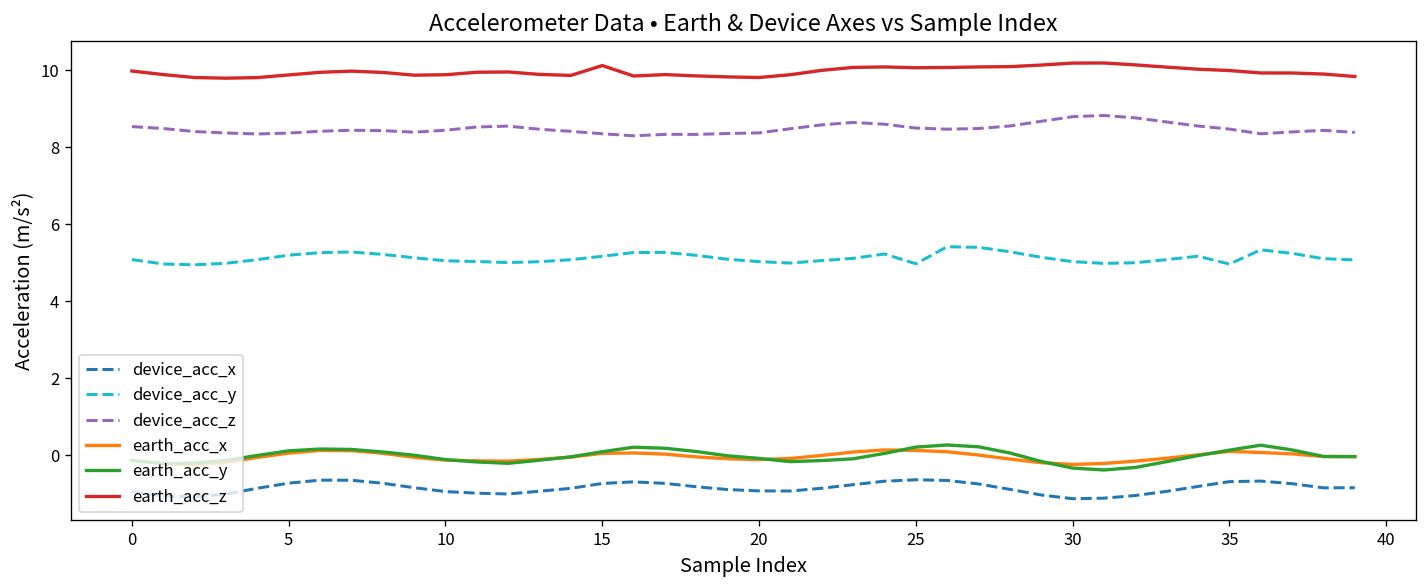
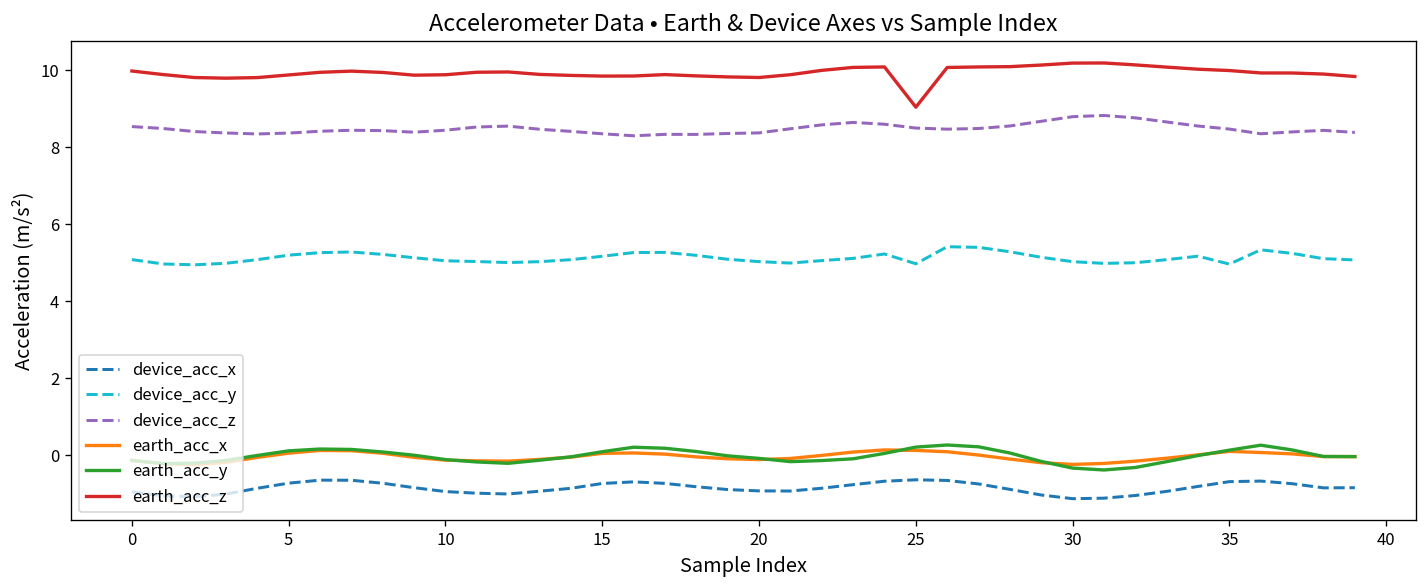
  {
    "device_acc_x": {
      "5": -0.7,
      "10": -0.9,
      "15": -0.7,
      "20": -0.9,
      "25": -0.6,
      "30": -1.1,
      "35": -0.7
    },
    "device_acc_y": {
      "0": 5.1,
      "5": 5.2,
      "10": 5.1,
      "15": 5.2,
      "20": 5.0,
      "25": 5.0,
      "30": 5.0,
      "35": 5.0
    },
    "device_acc_z": {
      "0": 8.5,
      "5": 8.4,
      "10": 8.4,
      "15": 8.4,
      "20": 8.4,
      "25": 8.5,
      "30": 8.8,
      "35": 8.5
    },
    "earth_acc_x": {
      "25": 0.1,
      "30": -0.2
    },
    "earth_acc_y": {
      "25": 0.2,
      "30": -0.3
    },
    "earth_acc_z": {
      "0": 10.0,
      "5": 9.9,
      "10": 9.9,
-     "15": 10.1,
+     "15": 9.9,
      "20": 9.8,
-     "25": 10.1,
+     "25": 9.0,
      "30": 10.2,
      "35": 10.0
    }
  }
